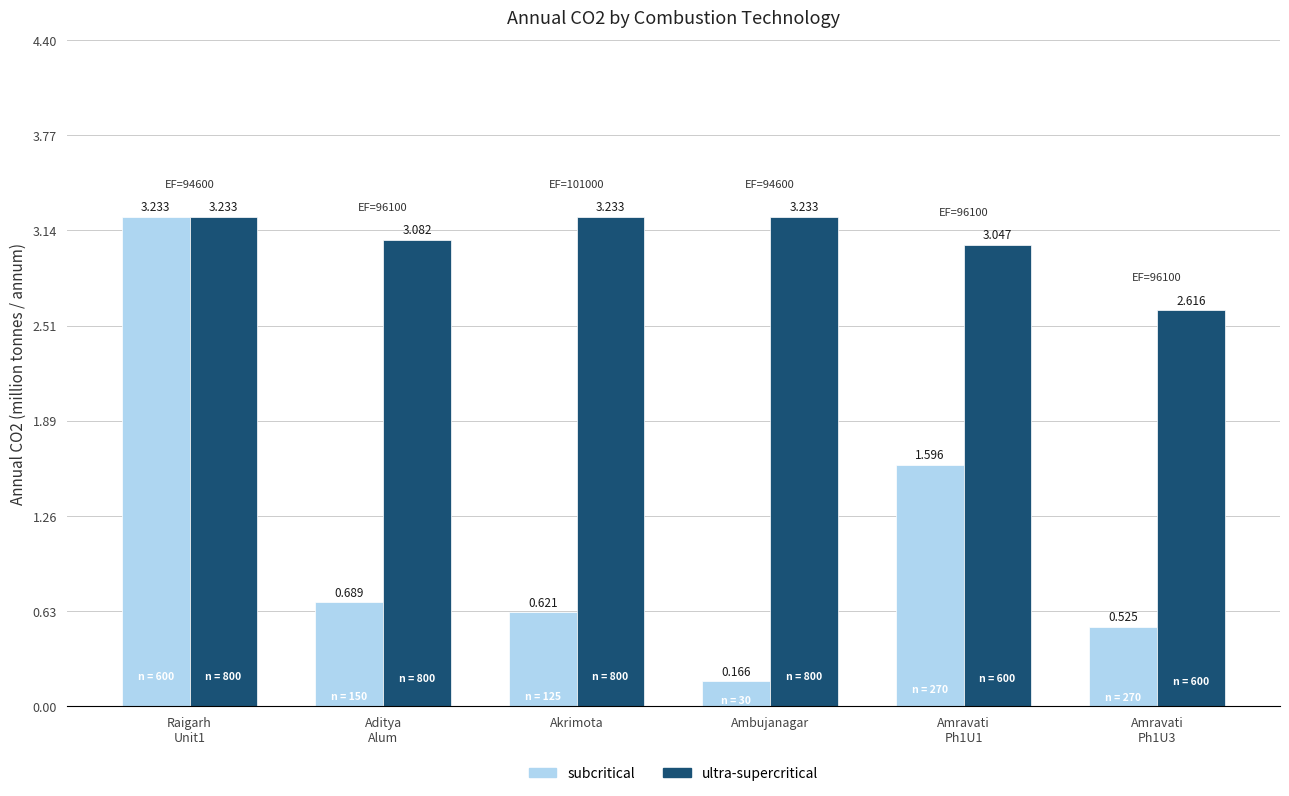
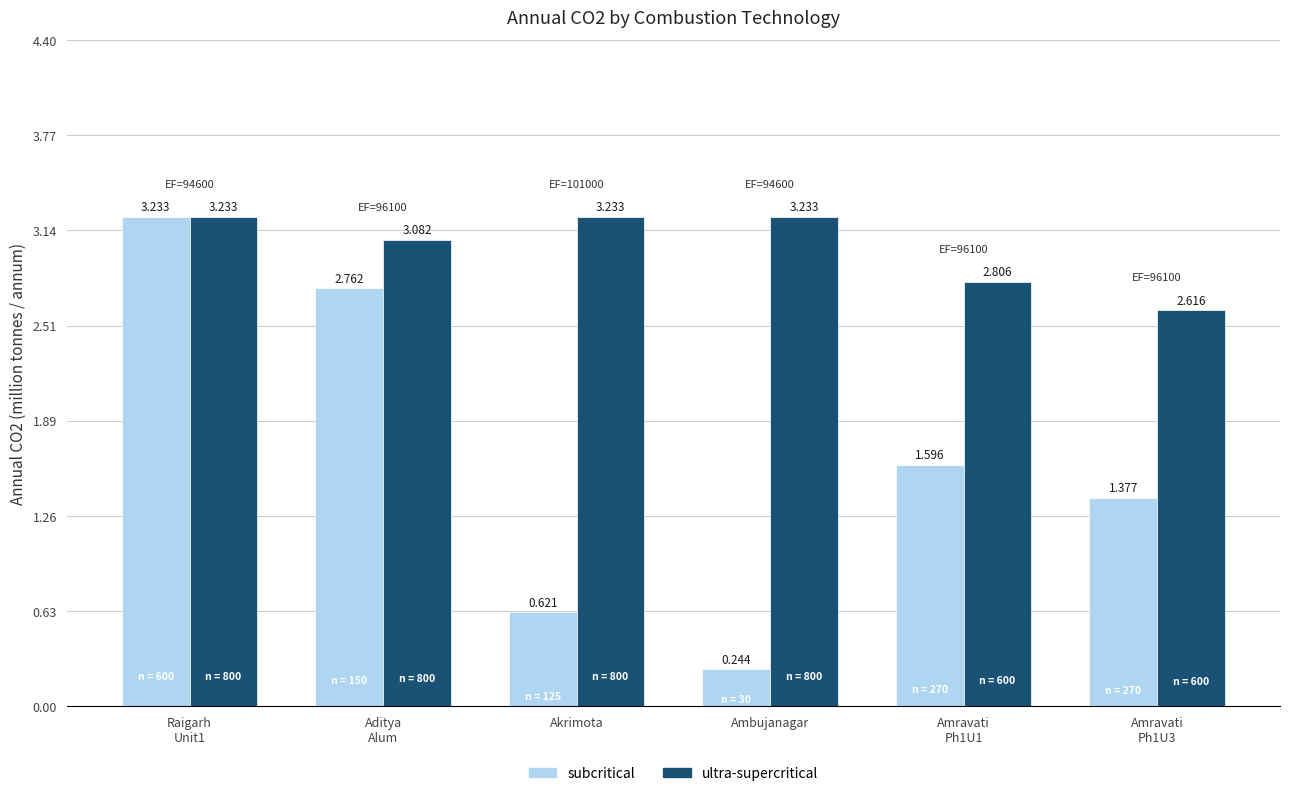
  {
    "subcritical": {
      "Raigarh Unit1": 3.233,
-     "Aditya Alum": 0.689,
+     "Aditya Alum": 2.762,
      "Akrimota": 0.621,
-     "Ambujanagar": 0.166,
+     "Ambujanagar": 0.244,
      "Amravati Ph1U1": 1.596,
-     "Amravati Ph1U3": 0.525
+     "Amravati Ph1U3": 1.377
    },
    "ultra-supercritical": {
      "Raigarh Unit1": 3.233,
      "Aditya Alum": 3.082,
      "Akrimota": 3.233,
      "Ambujanagar": 3.233,
-     "Amravati Ph1U1": 3.047,
+     "Amravati Ph1U1": 2.806,
      "Amravati Ph1U3": 2.616
    }
  }
